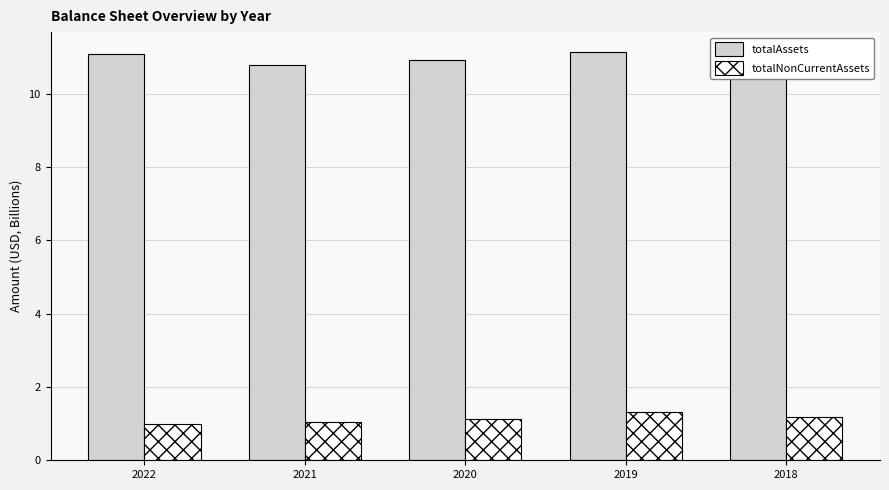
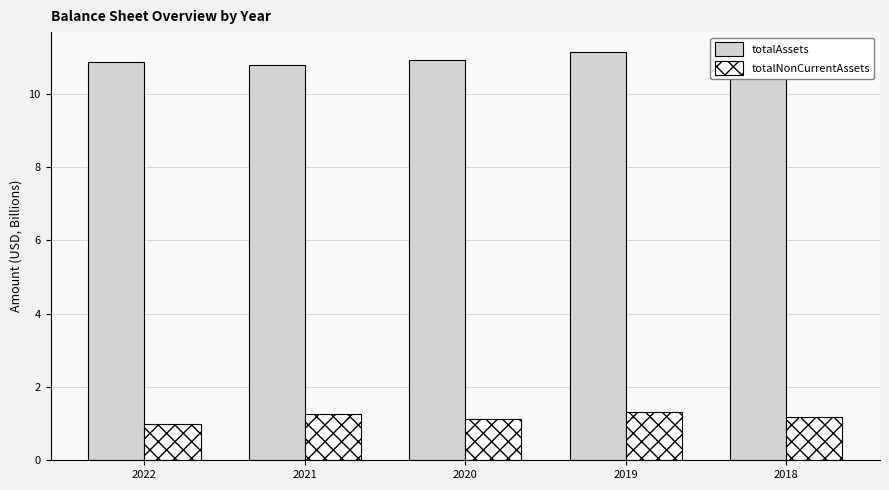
  {
    "totalAssets": {
-     "2022": 11.1,
+     "2022": 10.9,
      "2021": 10.8,
      "2020": 10.9,
      "2019": 11.1
    },
    "totalNonCurrentAssets": {
      "2022": 1.0,
-     "2021": 1.0,
+     "2021": 1.3,
      "2020": 1.1,
      "2019": 1.3,
      "2018": 1.2
    }
  }
